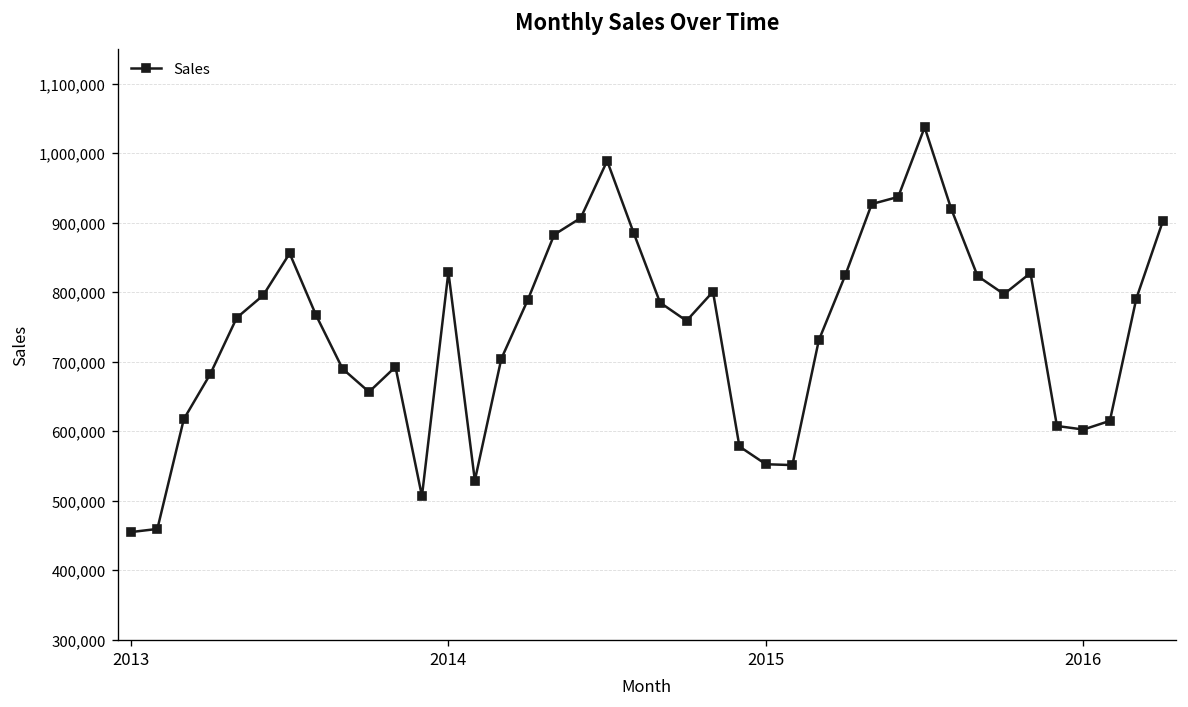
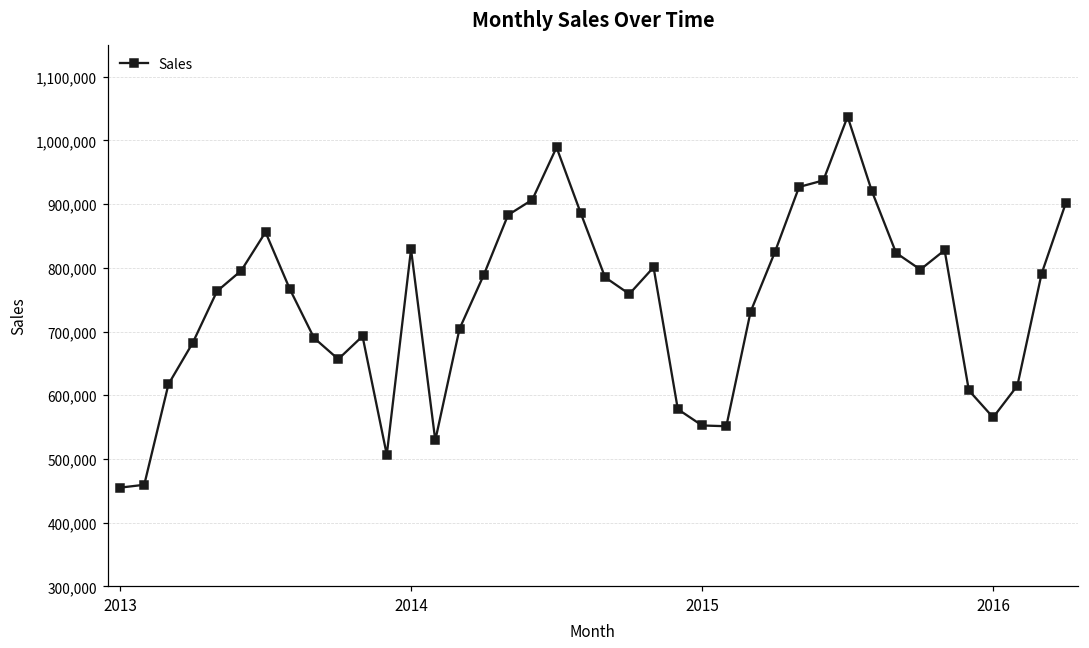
  {
    "2013": "450,000",
    "2014": "830,000",
    "2015": "550,000",
-   "2016": "600,000"
+   "2016": "570,000"
  }
